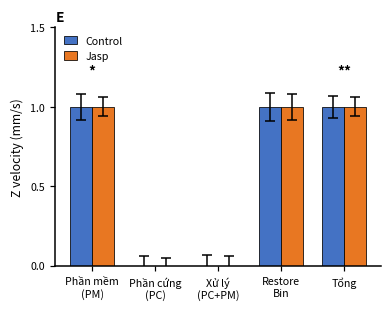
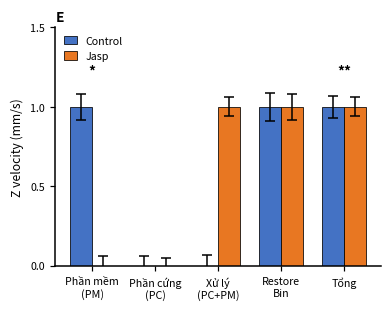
  {
    "Jasp": {
-     "Phần mềm (PM)": 1,
+     "Phần mềm (PM)": 0,
      "Phần cứng (PC)": 0,
-     "Xử lý (PC+PM)": 0,
+     "Xử lý (PC+PM)": 1,
      "Restore Bin": 1,
      "Tổng": 1
    }
  }
